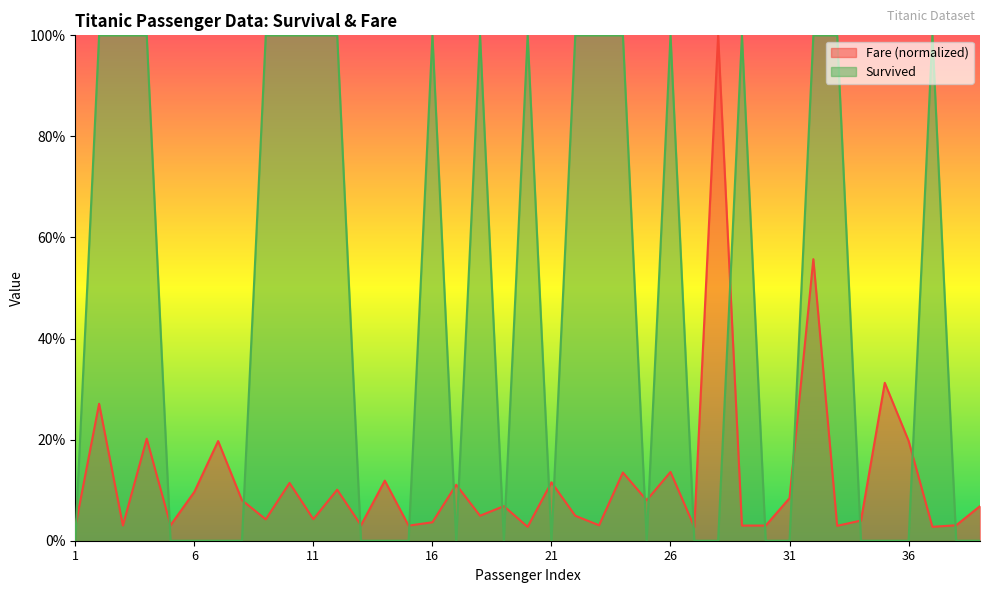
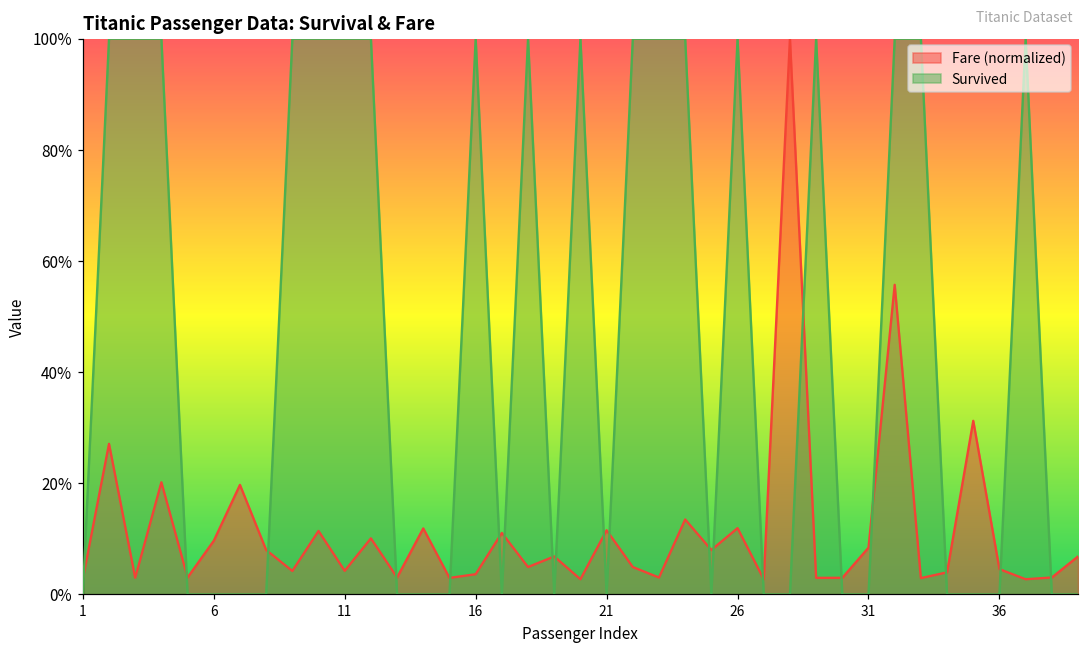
  {
    "Fare (normalized)": {
      "1": "3%",
      "6": "10%",
      "11": "4%",
      "16": "4%",
      "21": "12%",
-     "26": "14%",
+     "26": "12%",
      "31": "8%",
-     "36": "20%"
+     "36": "5%"
    },
    "Survived": {
      "1": "0%",
      "6": "0%",
      "11": "100%",
      "16": "100%",
      "21": "0%",
      "26": "100%",
      "31": "0%",
      "36": "0%"
    }
  }
